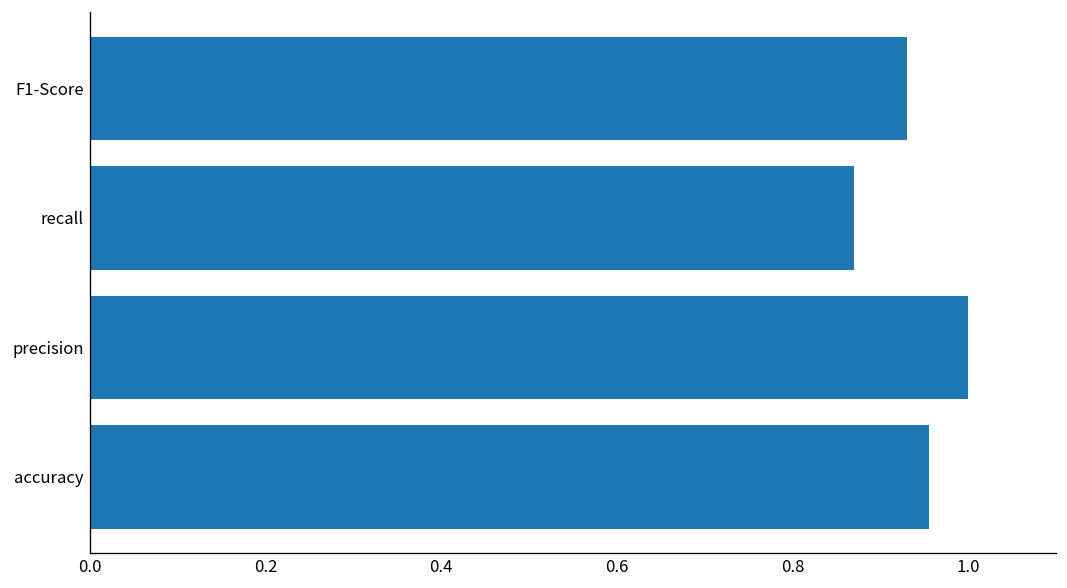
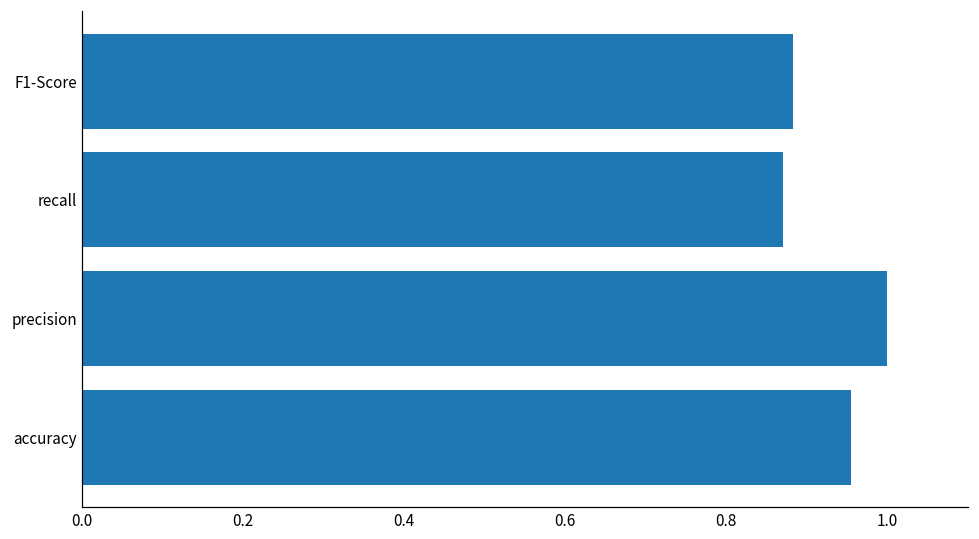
  {
-   "F1-Score": 0.93,
+   "F1-Score": 0.88,
    "recall": 0.87,
    "precision": 1.00,
    "accuracy": 0.96
  }
